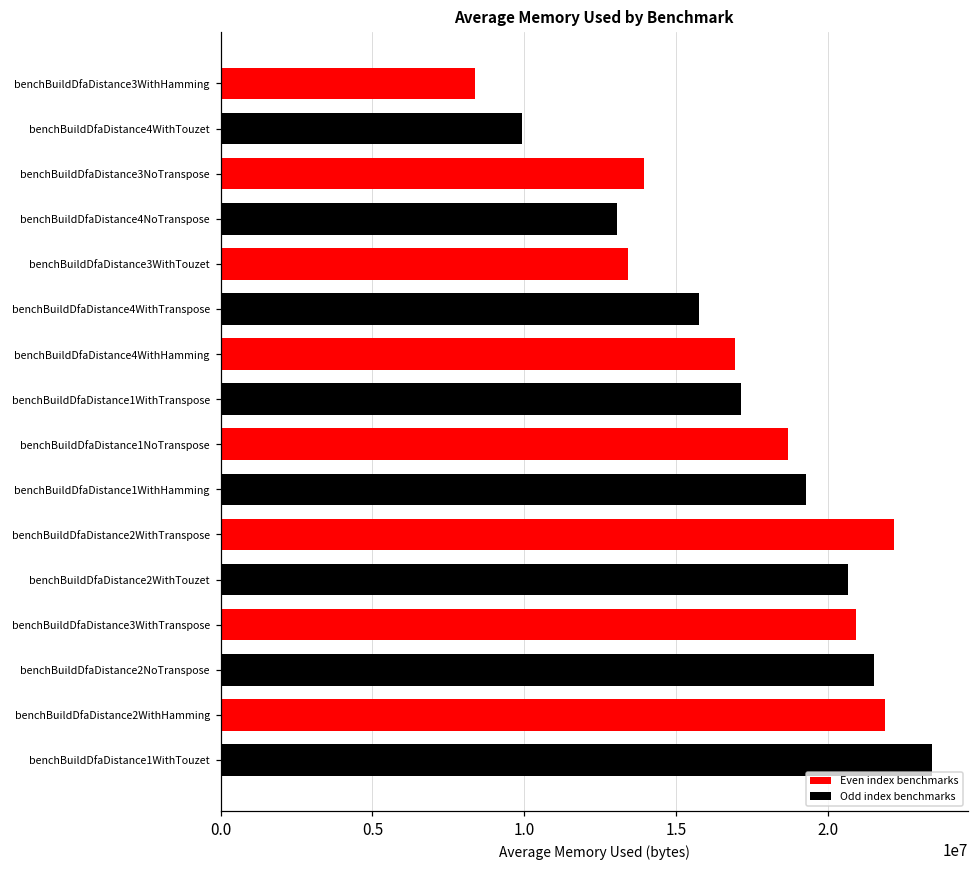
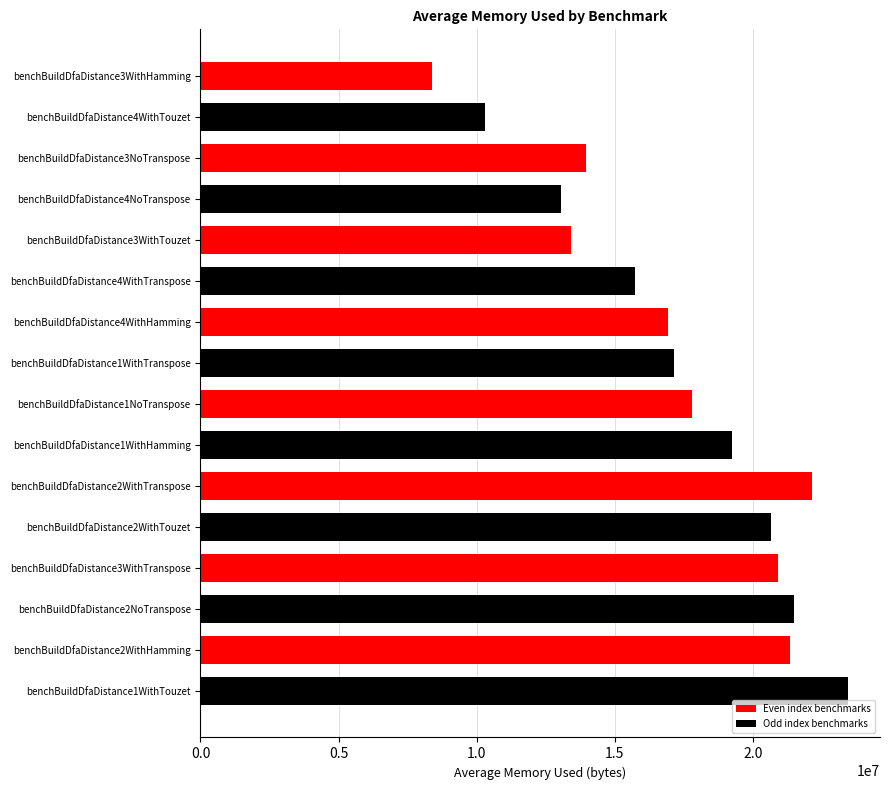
  {
    "benchBuildDfaDistance3WithHamming": 8400000,
-   "benchBuildDfaDistance4WithTouzet": 9900000,
+   "benchBuildDfaDistance4WithTouzet": 10300000,
    "benchBuildDfaDistance3NoTranspose": 14000000,
    "benchBuildDfaDistance4NoTranspose": 13100000,
    "benchBuildDfaDistance3WithTouzet": 13400000,
    "benchBuildDfaDistance4WithTranspose": 15700000,
    "benchBuildDfaDistance4WithHamming": 16900000,
    "benchBuildDfaDistance1WithTranspose": 17100000,
-   "benchBuildDfaDistance1NoTranspose": 18700000,
+   "benchBuildDfaDistance1NoTranspose": 17800000,
    "benchBuildDfaDistance1WithHamming": 19300000,
    "benchBuildDfaDistance2WithTranspose": 22200000,
    "benchBuildDfaDistance2WithTouzet": 20600000,
    "benchBuildDfaDistance3WithTranspose": 20900000,
    "benchBuildDfaDistance2NoTranspose": 21500000,
-   "benchBuildDfaDistance2WithHamming": 21900000,
+   "benchBuildDfaDistance2WithHamming": 21300000,
    "benchBuildDfaDistance1WithTouzet": 23400000
  }
